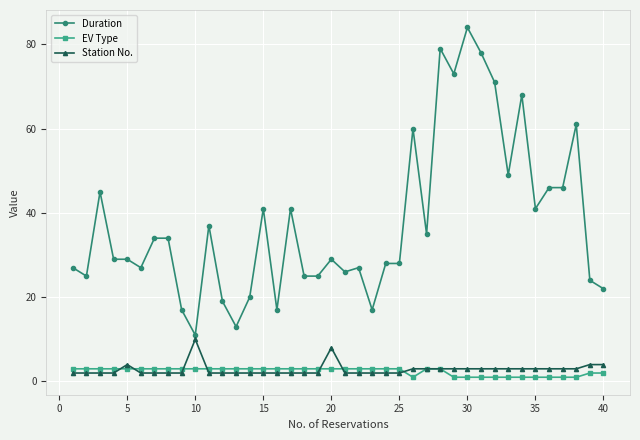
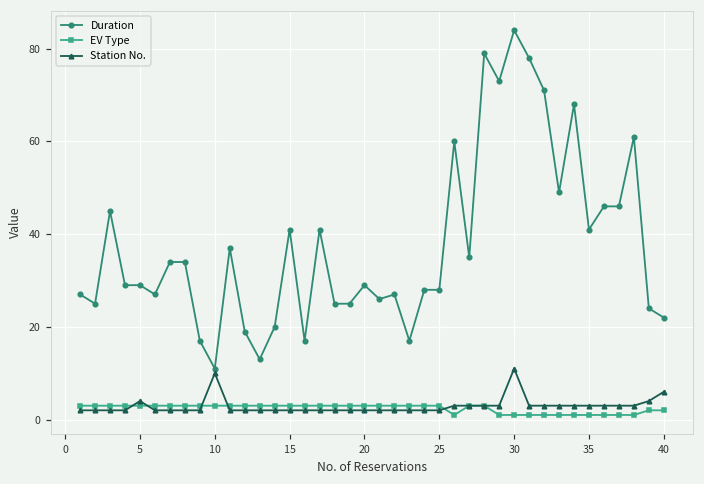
  {
    "Station No.": {
      "5": 4,
      "10": 10,
      "15": 2,
-     "20": 8,
+     "20": 2,
      "25": 2,
-     "30": 3,
+     "30": 11,
      "35": 3,
-     "40": 4
+     "40": 6
    }
  }
